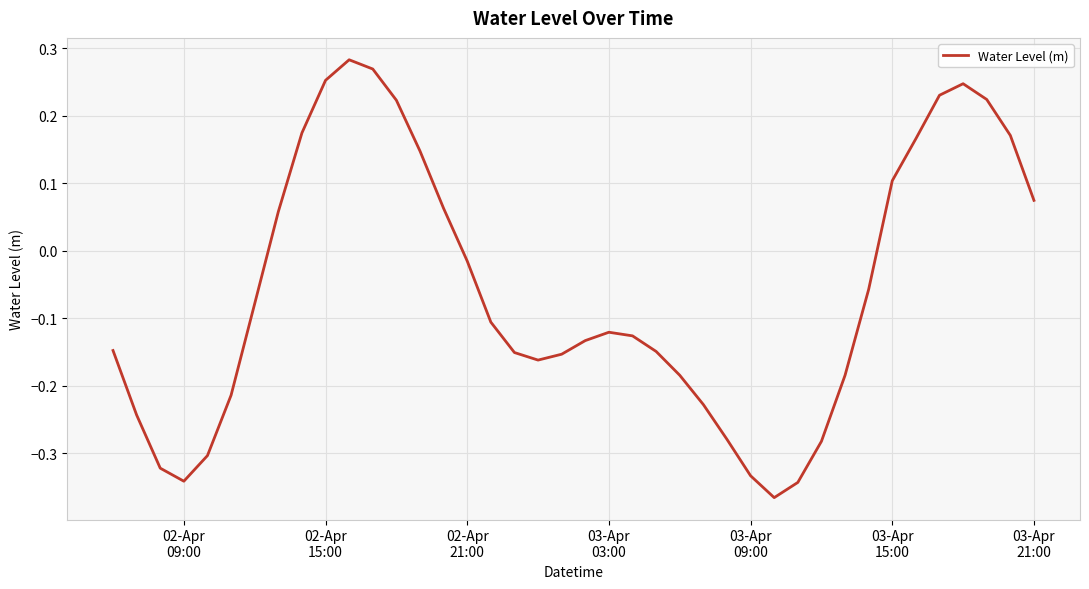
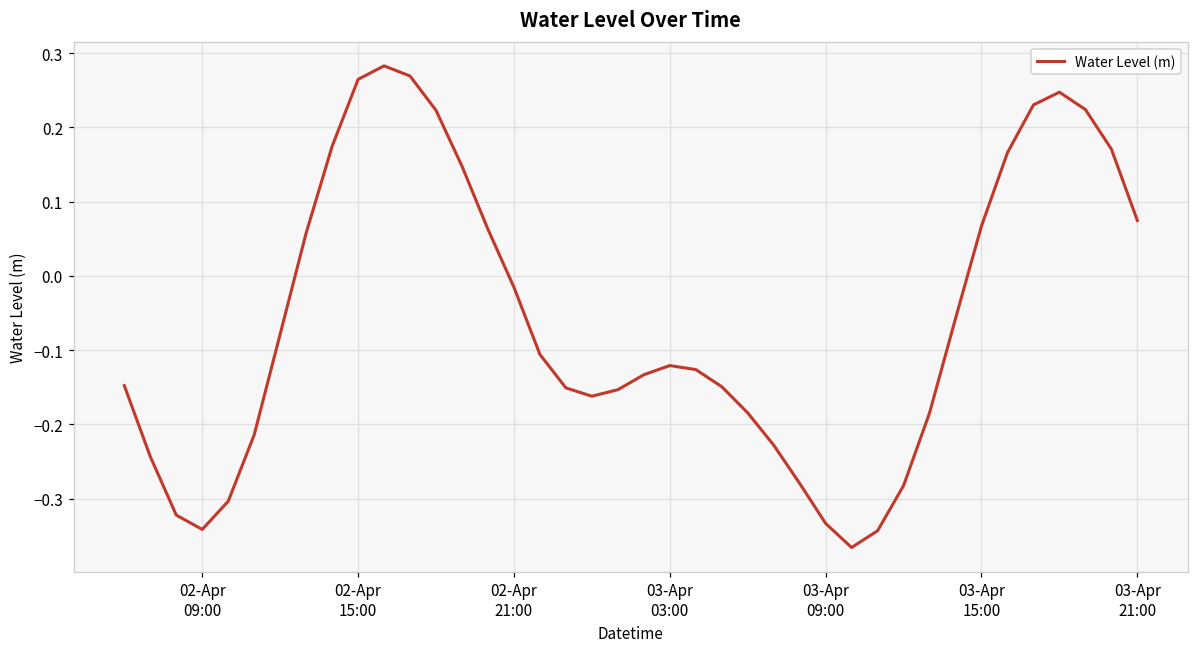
  {
    "02-Apr 09:00": -0.34,
-   "02-Apr 15:00": 0.25,
+   "02-Apr 15:00": 0.26,
    "02-Apr 21:00": -0.02,
    "03-Apr 03:00": -0.12,
    "03-Apr 09:00": -0.33,
-   "03-Apr 15:00": 0.10,
+   "03-Apr 15:00": 0.07,
    "03-Apr 21:00": 0.07
  }
